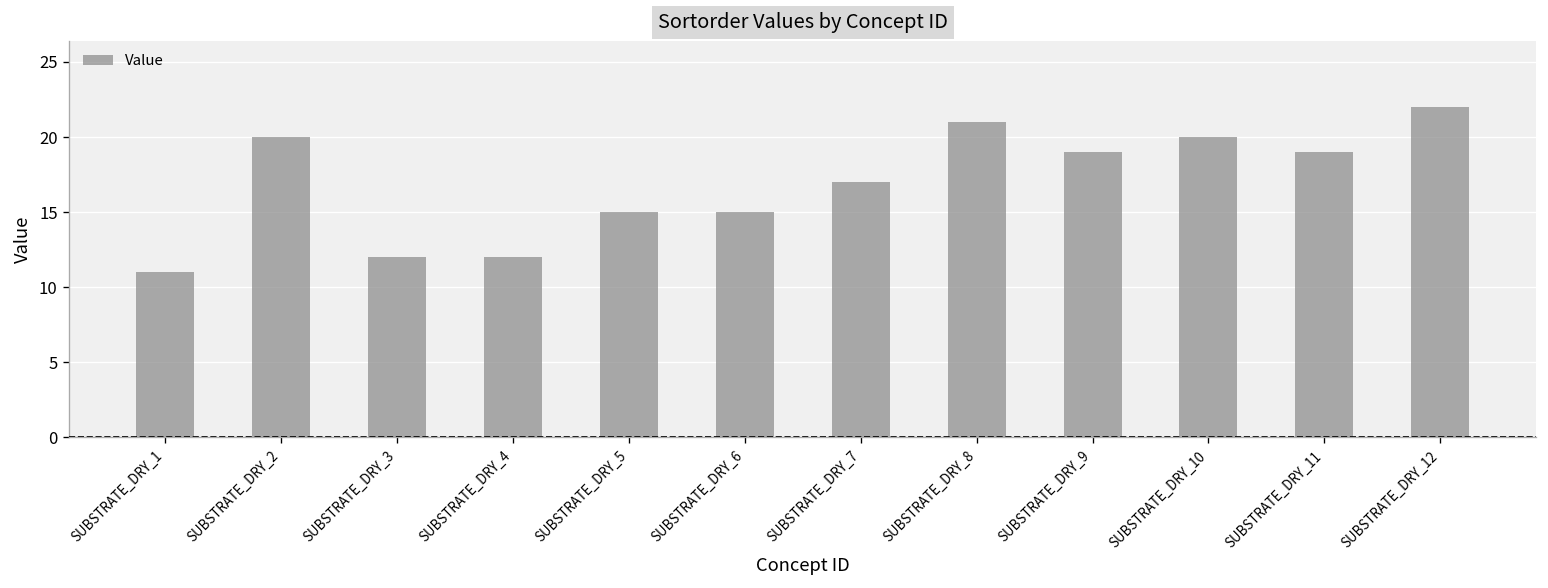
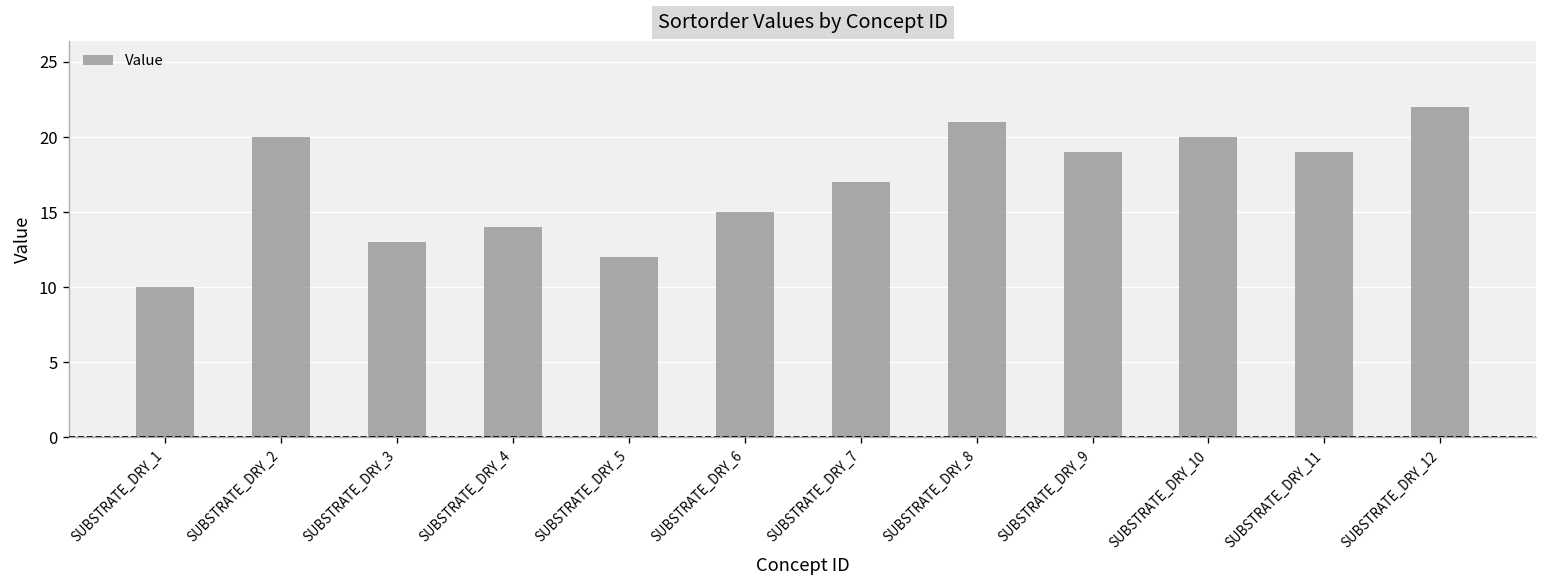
  {
-   "SUBSTRATE_DRY_1": 11,
+   "SUBSTRATE_DRY_1": 10,
    "SUBSTRATE_DRY_2": 20,
-   "SUBSTRATE_DRY_3": 12,
-   "SUBSTRATE_DRY_4": 12,
-   "SUBSTRATE_DRY_5": 15,
+   "SUBSTRATE_DRY_3": 13,
+   "SUBSTRATE_DRY_4": 14,
+   "SUBSTRATE_DRY_5": 12,
    "SUBSTRATE_DRY_6": 15,
    "SUBSTRATE_DRY_7": 17,
    "SUBSTRATE_DRY_8": 21,
    "SUBSTRATE_DRY_9": 19,
    "SUBSTRATE_DRY_10": 20,
    "SUBSTRATE_DRY_11": 19,
    "SUBSTRATE_DRY_12": 22
  }
